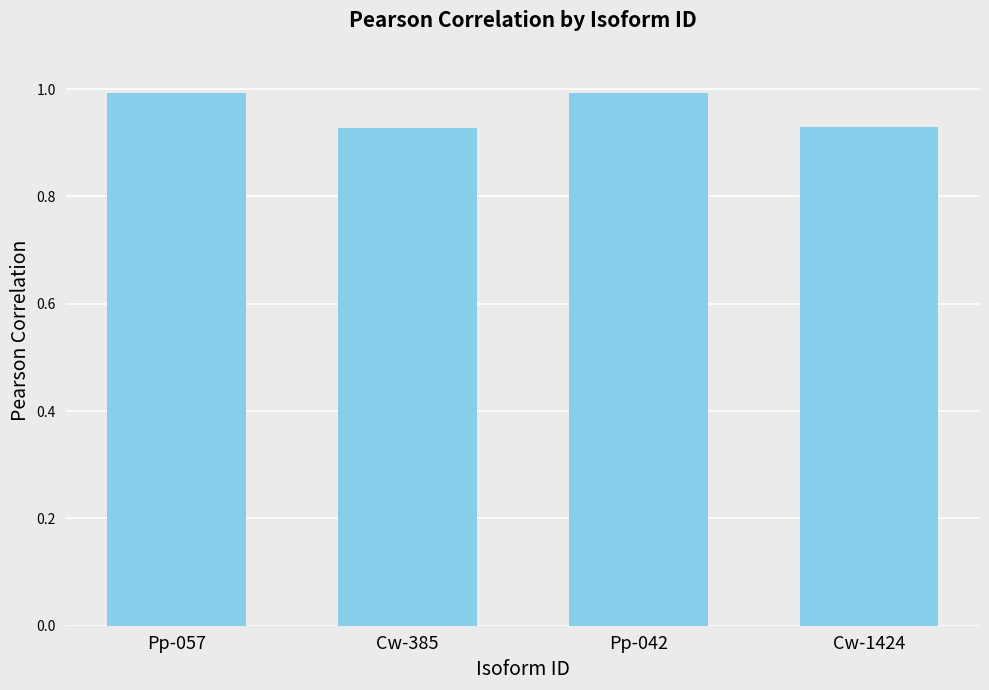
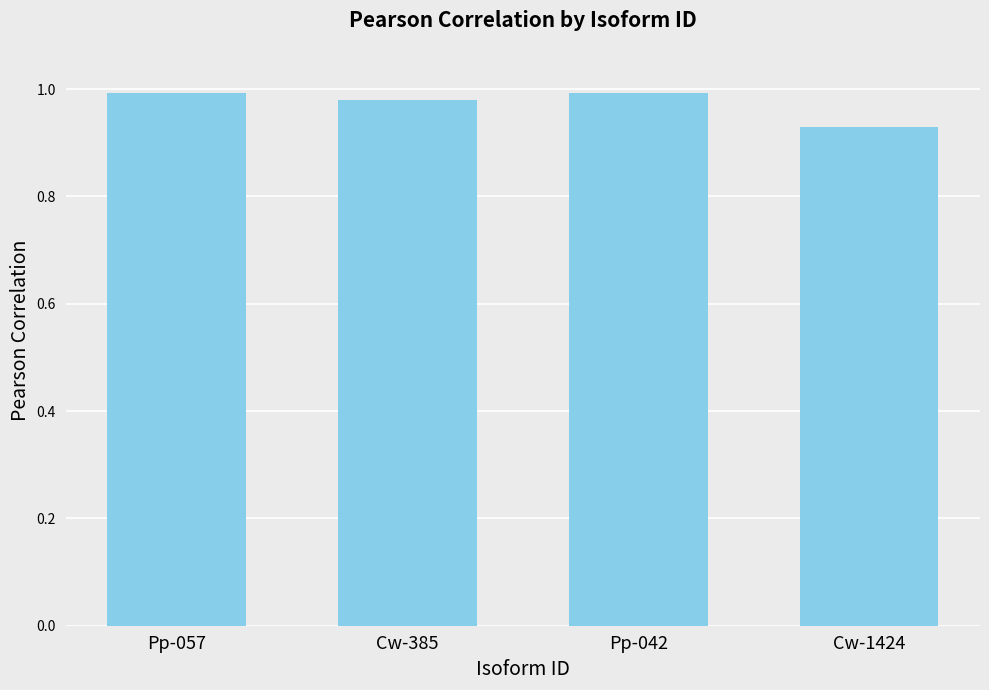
  {
    "Pp-057": 0.99,
-   "Cw-385": 0.93,
+   "Cw-385": 0.98,
    "Pp-042": 0.99,
    "Cw-1424": 0.93
  }
